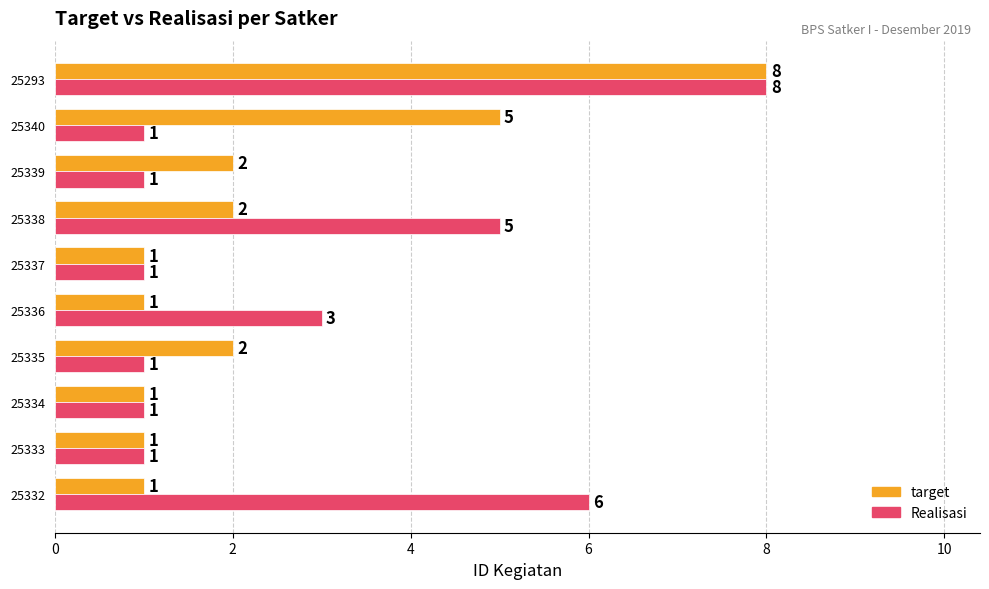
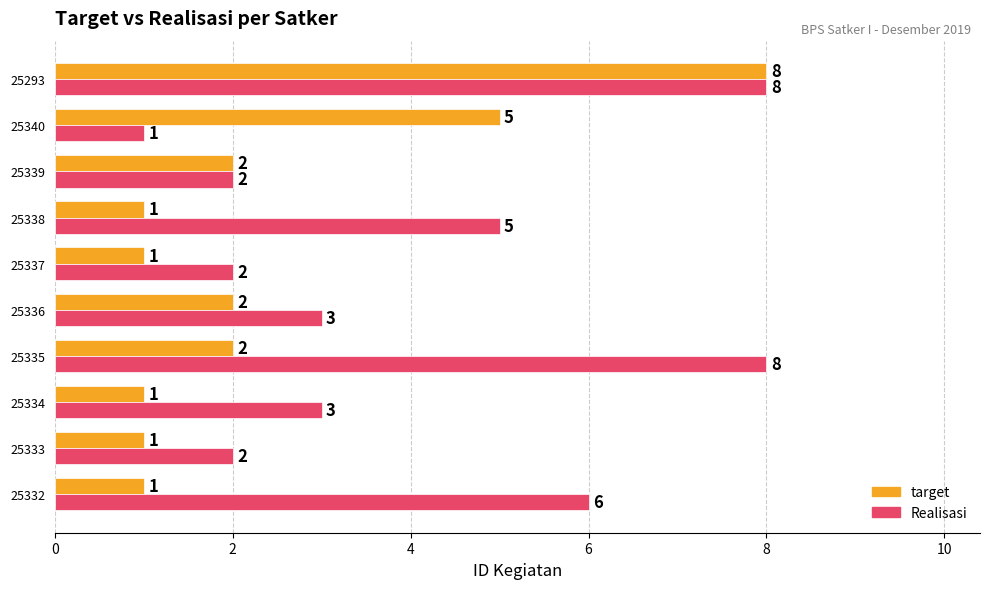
  {
    "target": {
      "25293": 8,
      "25340": 5,
      "25339": 2,
-     "25338": 2,
+     "25338": 1,
      "25337": 1,
-     "25336": 1,
+     "25336": 2,
      "25335": 2,
      "25334": 1,
      "25333": 1,
      "25332": 1
    },
    "Realisasi": {
      "25293": 8,
      "25340": 1,
-     "25339": 1,
+     "25339": 2,
      "25338": 5,
-     "25337": 1,
+     "25337": 2,
      "25336": 3,
-     "25335": 1,
-     "25334": 1,
-     "25333": 1,
+     "25335": 8,
+     "25334": 3,
+     "25333": 2,
      "25332": 6
    }
  }
